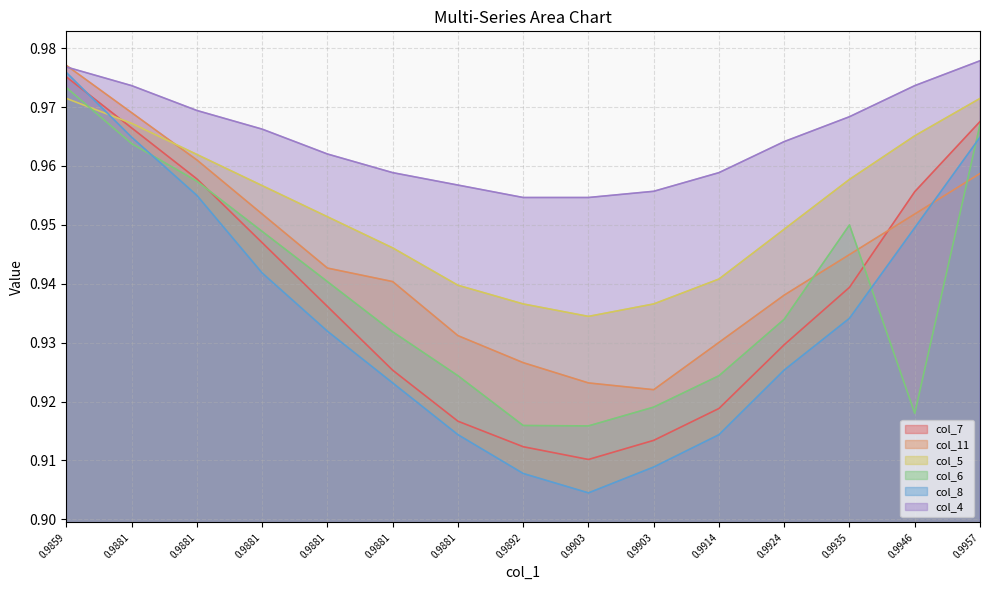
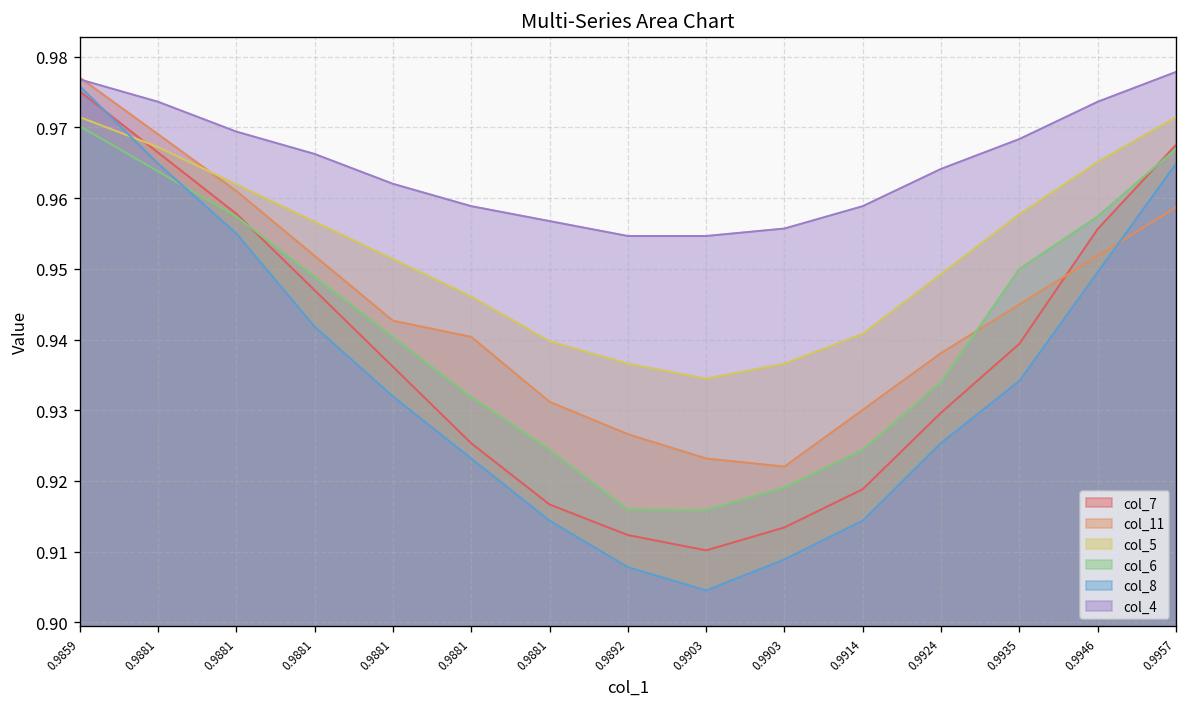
  {
    "col_6": {
-     "0.9859": 0.973,
+     "0.9859": 0.970,
      "0.9892": 0.916,
      "0.9914": 0.924,
      "0.9924": 0.934,
      "0.9935": 0.950,
-     "0.9946": 0.918,
+     "0.9946": 0.957,
      "0.9957": 0.967
    }
  }
